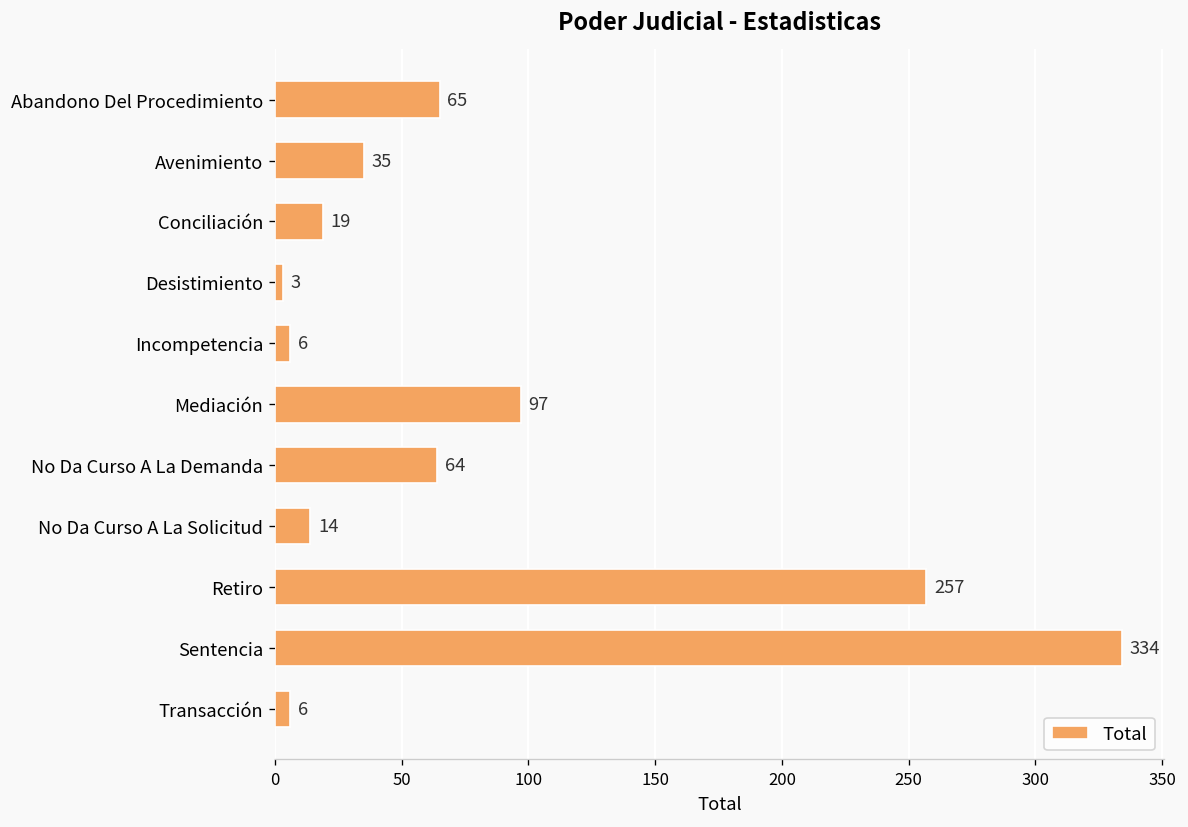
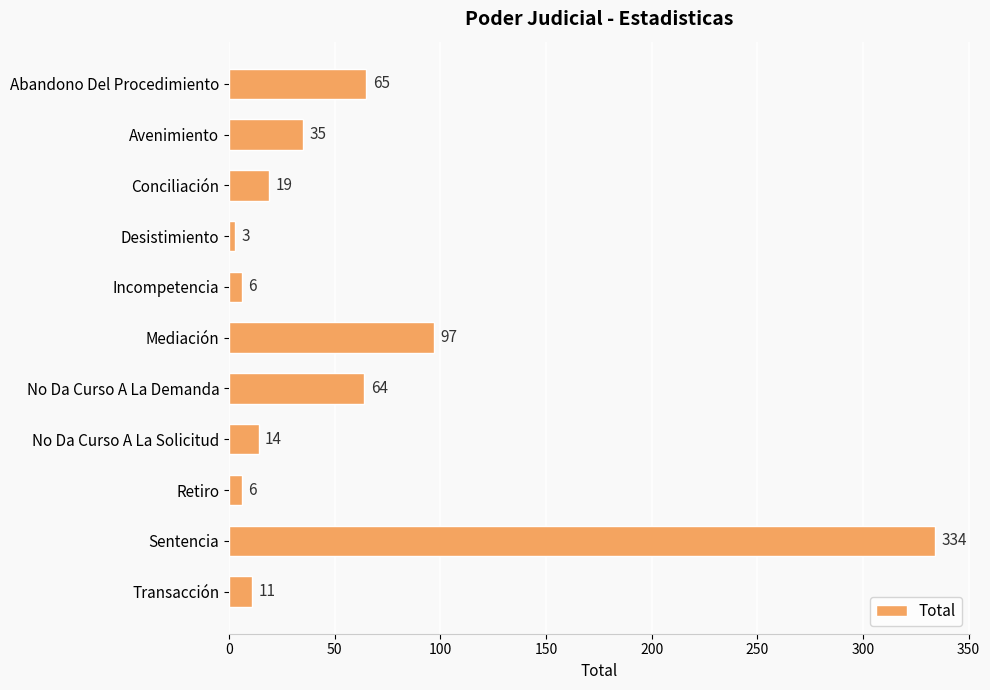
  {
    "Abandono Del Procedimiento": 65,
    "Avenimiento": 35,
    "Conciliación": 19,
    "Desistimiento": 3,
    "Incompetencia": 6,
    "Mediación": 97,
    "No Da Curso A La Demanda": 64,
    "No Da Curso A La Solicitud": 14,
-   "Retiro": 257,
+   "Retiro": 6,
    "Sentencia": 334,
-   "Transacción": 6
+   "Transacción": 11
  }
